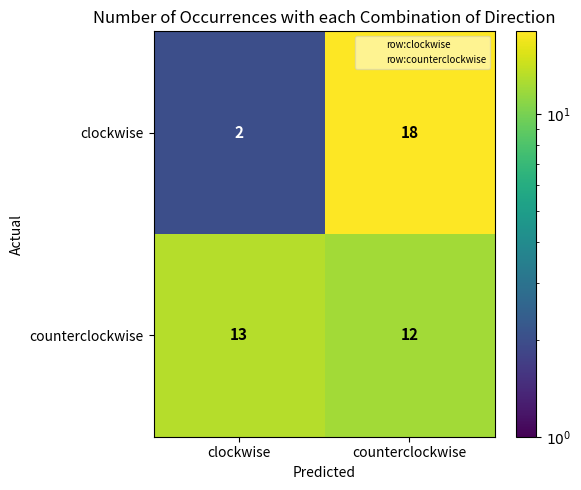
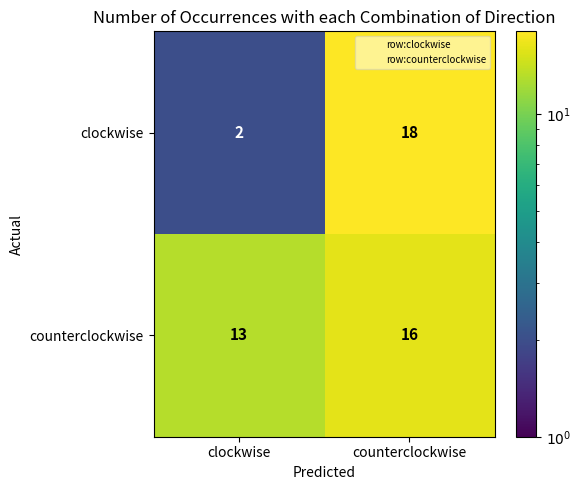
  {
    "clockwise": {
      "clockwise": 2,
      "counterclockwise": 18
    },
    "counterclockwise": {
      "clockwise": 13,
-     "counterclockwise": 12
+     "counterclockwise": 16
    }
  }
